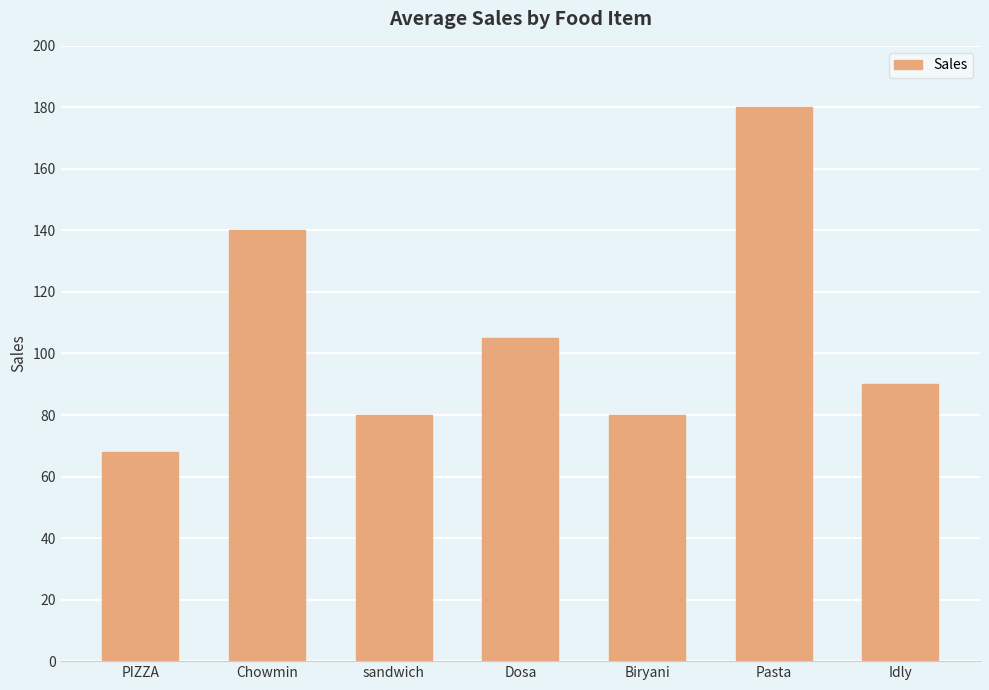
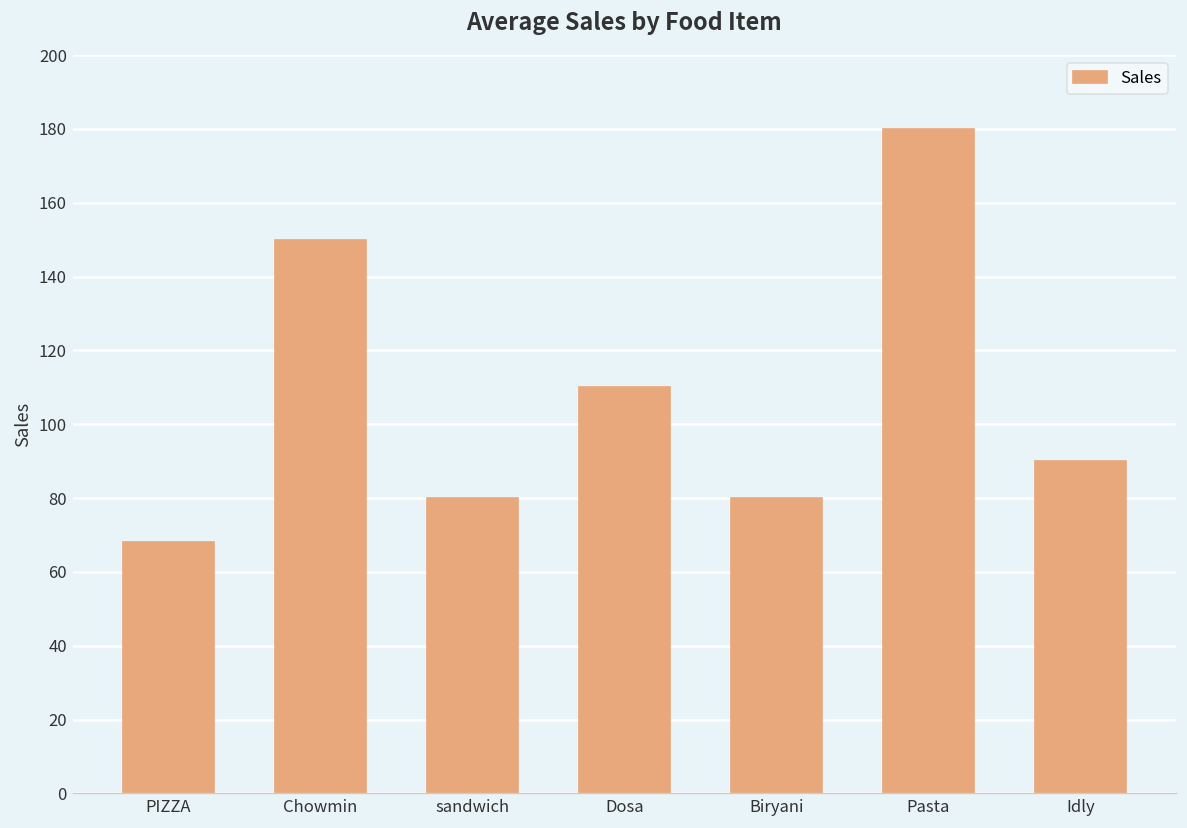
  {
    "PIZZA": 68,
-   "Chowmin": 140,
+   "Chowmin": 150,
    "sandwich": 80,
-   "Dosa": 105,
+   "Dosa": 110,
    "Biryani": 80,
    "Pasta": 180,
    "Idly": 90
  }
